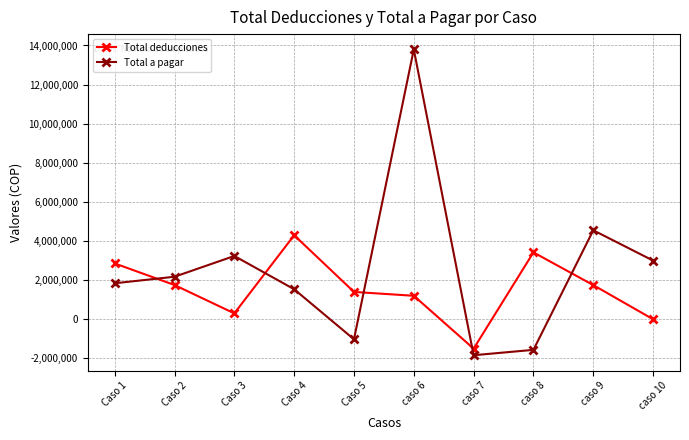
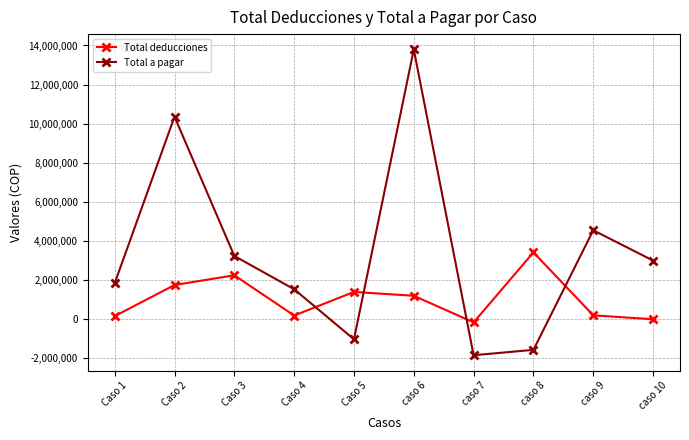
  {
    "Total deducciones": {
-     "Caso 1": "2,900,000",
+     "Caso 1": "200,000",
      "Caso 2": "1,800,000",
-     "Caso 3": "300,000",
-     "Caso 4": "4,300,000",
+     "Caso 3": "2,200,000",
+     "Caso 4": "200,000",
      "Caso 5": "1,400,000",
      "caso 6": "1,200,000",
-     "caso 7": "-1,500,000",
+     "caso 7": "-200,000",
      "caso 8": "3,400,000",
-     "caso 9": "1,700,000",
+     "caso 9": "200,000",
      "caso 10": "0"
    },
    "Total a pagar": {
      "Caso 1": "1,800,000",
-     "Caso 2": "2,200,000",
+     "Caso 2": "10,400,000",
      "Caso 3": "3,200,000",
      "Caso 4": "1,500,000",
      "Caso 5": "-1,000,000",
      "caso 6": "13,800,000",
      "caso 7": "-1,800,000",
      "caso 8": "-1,600,000",
      "caso 9": "4,600,000",
      "caso 10": "3,000,000"
    }
  }
